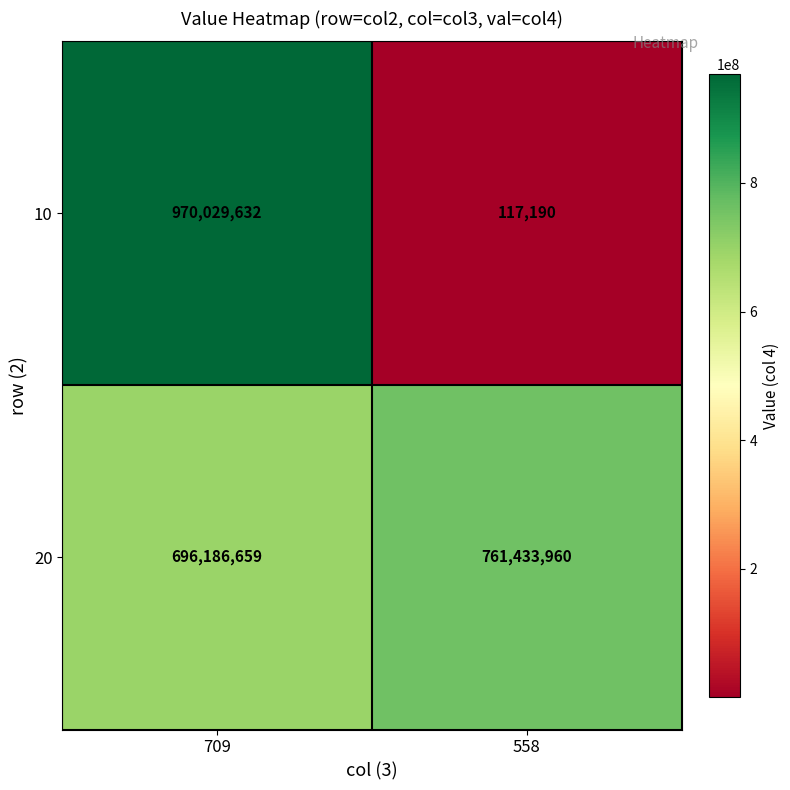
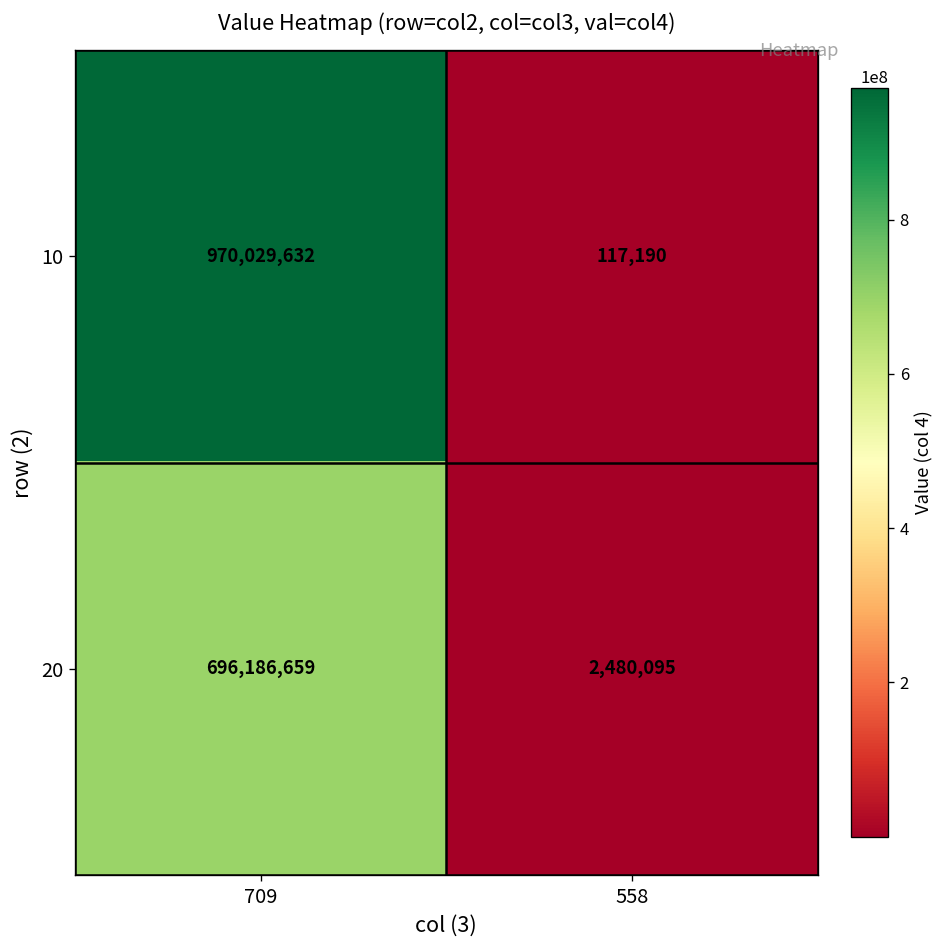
  {
    "10": {
      "709": "970,029,632",
      "558": "117,190"
    },
    "20": {
      "709": "696,186,659",
-     "558": "761,433,960"
+     "558": "2,480,095"
    }
  }
